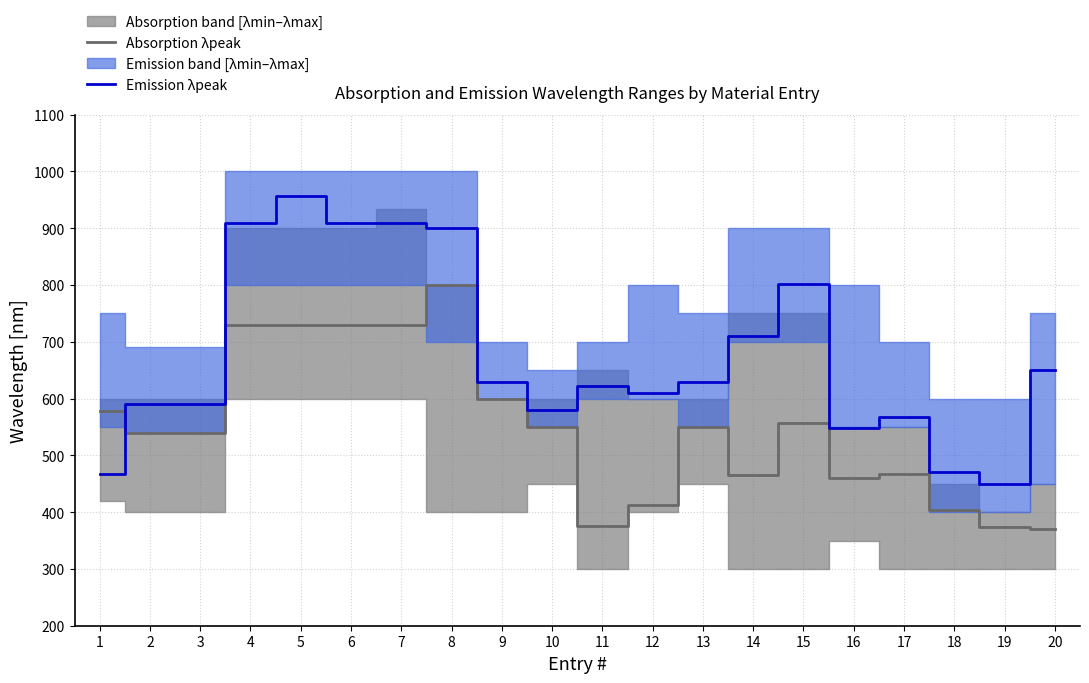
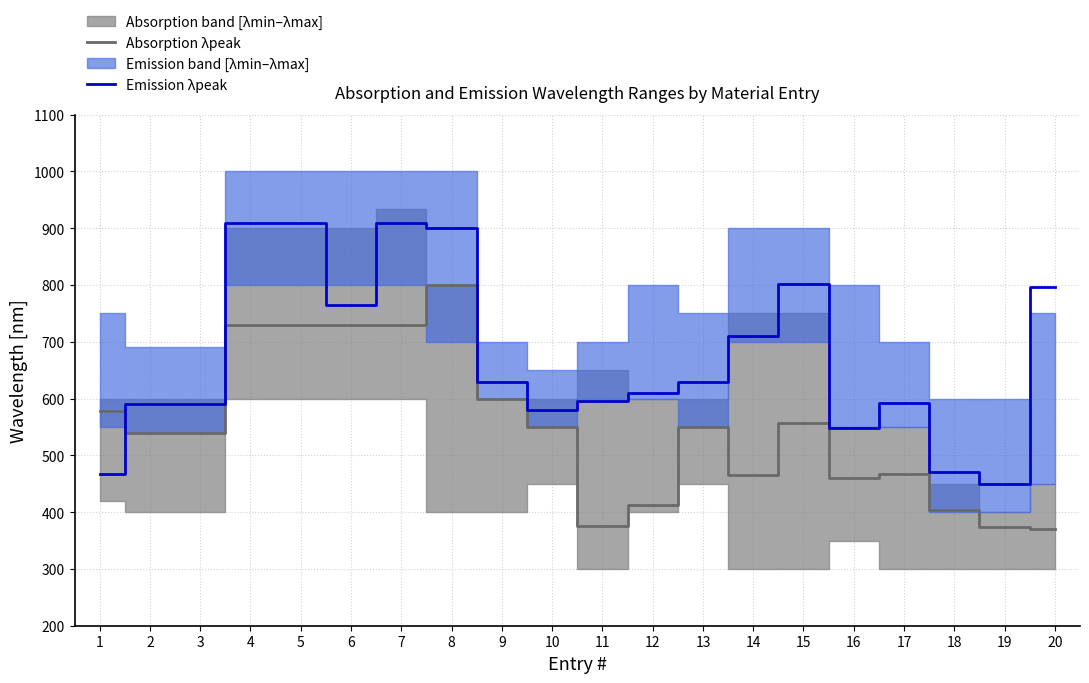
  {
    "Emission λpeak": {
      "1": 470,
      "2": 590,
      "3": 590,
      "4": 910,
-     "5": 960,
-     "6": 910,
+     "5": 910,
+     "6": 760,
      "7": 910,
      "8": 900,
      "9": 630,
      "10": 580,
-     "11": 620,
+     "11": 600,
      "12": 610,
      "13": 630,
      "14": 710,
      "15": 800,
      "16": 550,
-     "17": 570,
+     "17": 590,
      "18": 470,
      "19": 450,
-     "20": 650
+     "20": 800
    }
  }
